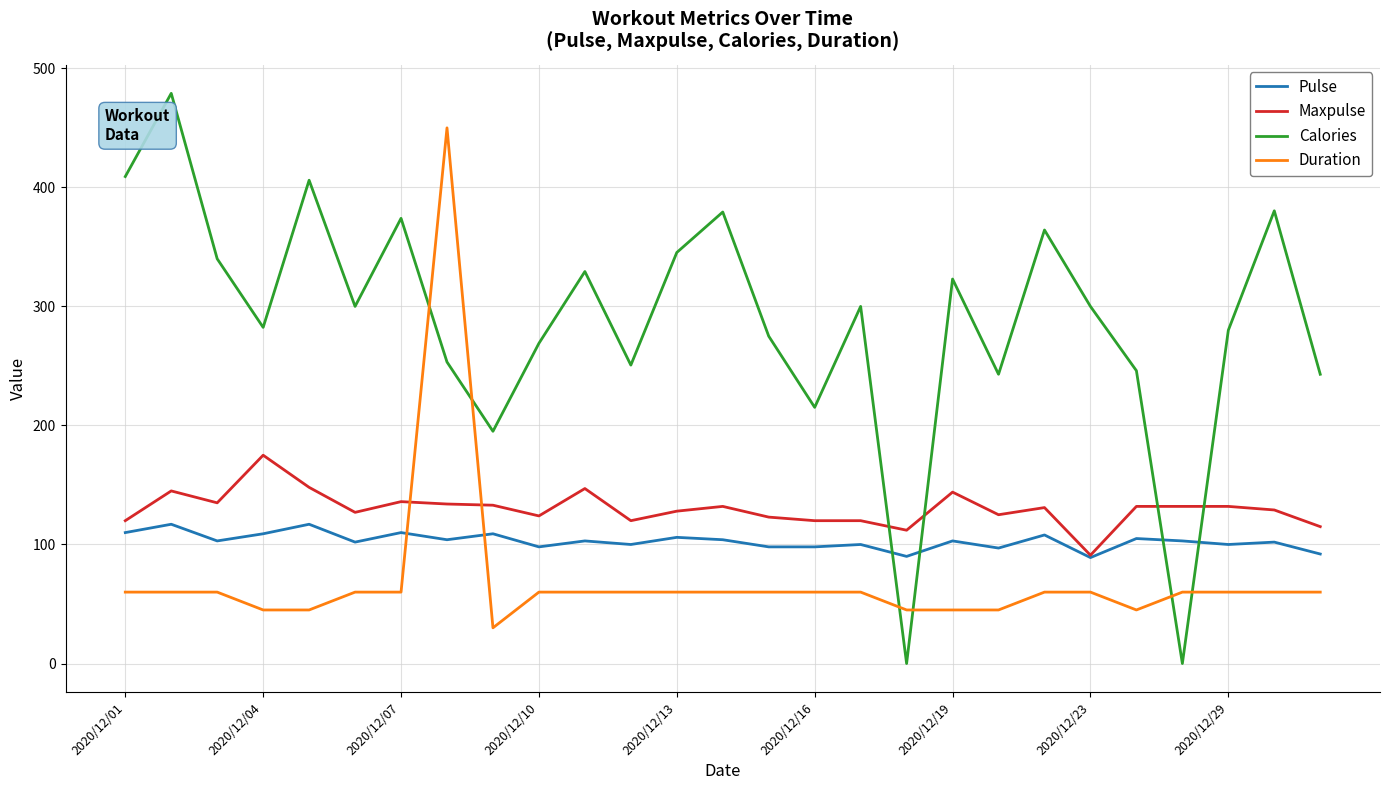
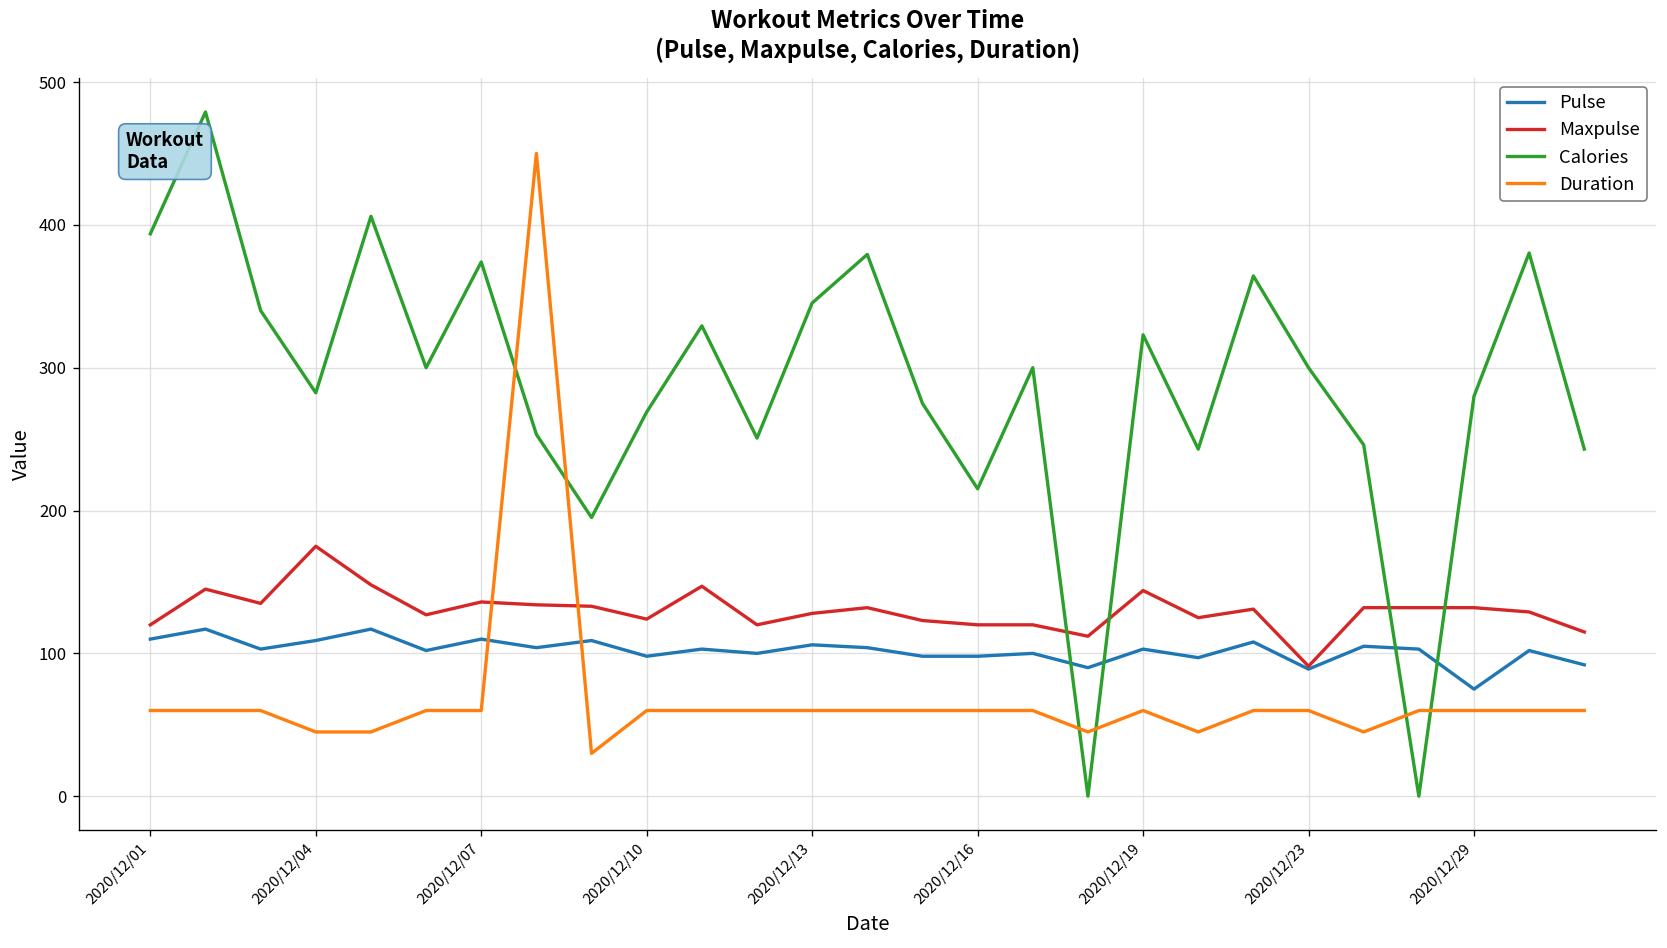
  {
    "Pulse": {
      "2020/12/01": 110,
      "2020/12/04": 109,
      "2020/12/07": 110,
      "2020/12/10": 98,
      "2020/12/13": 106,
      "2020/12/16": 98,
      "2020/12/19": 103,
-     "2020/12/29": 100
+     "2020/12/29": 75
    },
    "Maxpulse": {
      "2020/12/01": 120,
      "2020/12/04": 175,
      "2020/12/07": 136,
      "2020/12/10": 124,
      "2020/12/13": 128,
      "2020/12/16": 120,
      "2020/12/19": 144,
      "2020/12/29": 132
    },
    "Calories": {
-     "2020/12/01": 409,
+     "2020/12/01": 394,
      "2020/12/04": 282,
      "2020/12/07": 374,
      "2020/12/10": 269,
      "2020/12/13": 345,
      "2020/12/16": 215,
      "2020/12/19": 323,
      "2020/12/23": 300,
      "2020/12/29": 280
    },
    "Duration": {
      "2020/12/01": 60,
      "2020/12/04": 45,
      "2020/12/07": 60,
      "2020/12/10": 60,
      "2020/12/13": 60,
      "2020/12/16": 60,
-     "2020/12/19": 45,
+     "2020/12/19": 60,
      "2020/12/23": 60,
      "2020/12/29": 60
    }
  }
